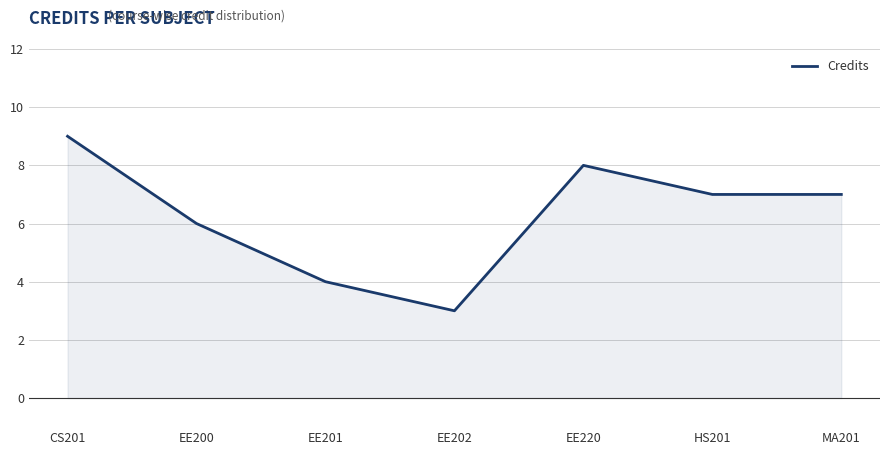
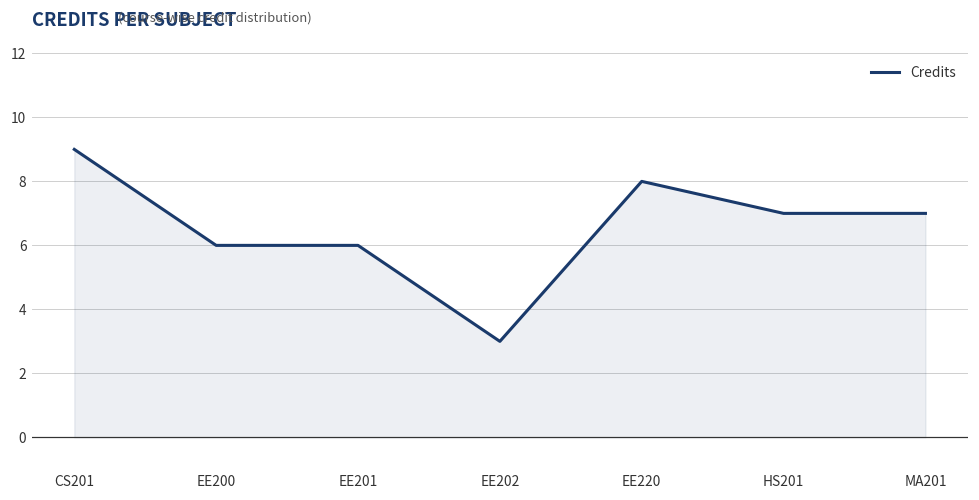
  {
    "CS201": 9,
    "EE200": 6,
-   "EE201": 4,
+   "EE201": 6,
    "EE202": 3,
    "EE220": 8,
    "HS201": 7,
    "MA201": 7
  }
